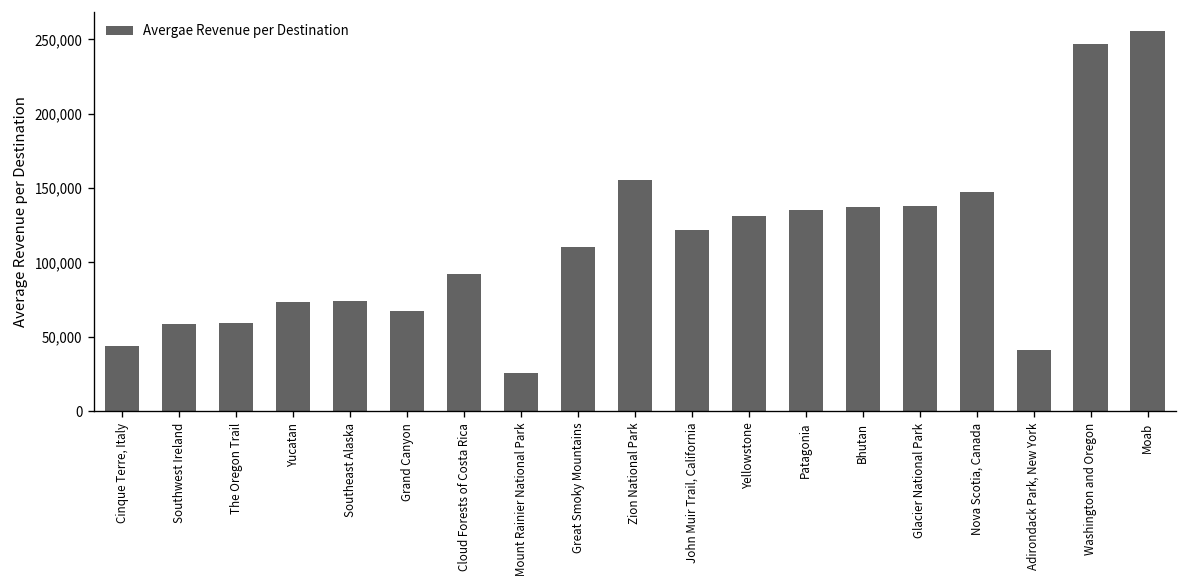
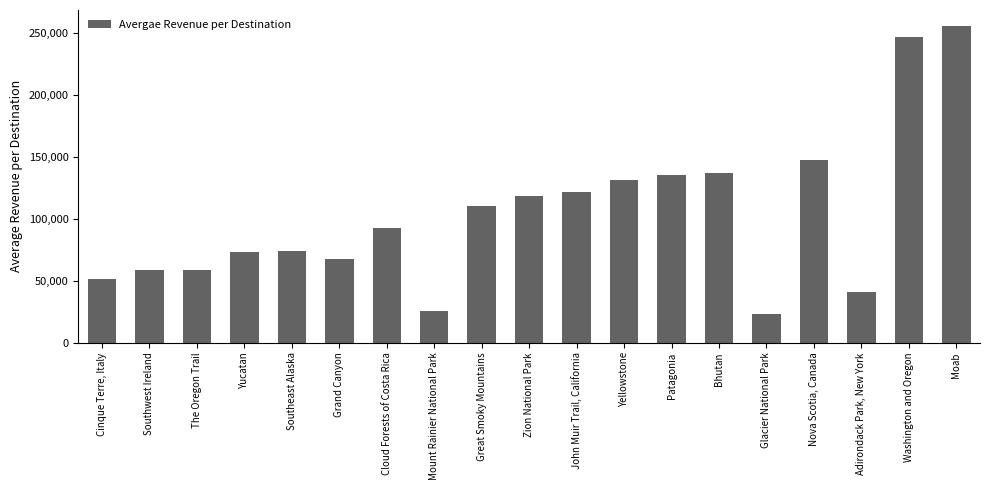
  {
-   "Cinque Terre, Italy": "44,000",
+   "Cinque Terre, Italy": "52,000",
    "Southwest Ireland": "59,000",
    "The Oregon Trail": "59,000",
    "Yucatan": "73,000",
    "Southeast Alaska": "74,000",
    "Grand Canyon": "68,000",
    "Cloud Forests of Costa Rica": "92,000",
    "Mount Rainier National Park": "25,000",
    "Great Smoky Mountains": "110,000",
-   "Zion National Park": "155,000",
+   "Zion National Park": "118,000",
    "John Muir Trail, California": "122,000",
    "Yellowstone": "131,000",
    "Patagonia": "135,000",
    "Bhutan": "137,000",
-   "Glacier National Park": "138,000",
+   "Glacier National Park": "23,000",
    "Nova Scotia, Canada": "148,000",
    "Adirondack Park, New York": "41,000",
    "Washington and Oregon": "247,000",
    "Moab": "256,000"
  }
